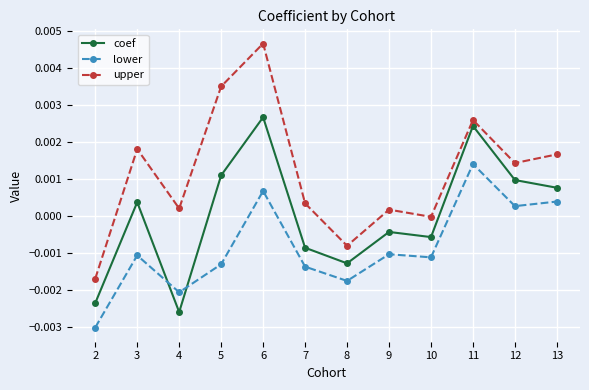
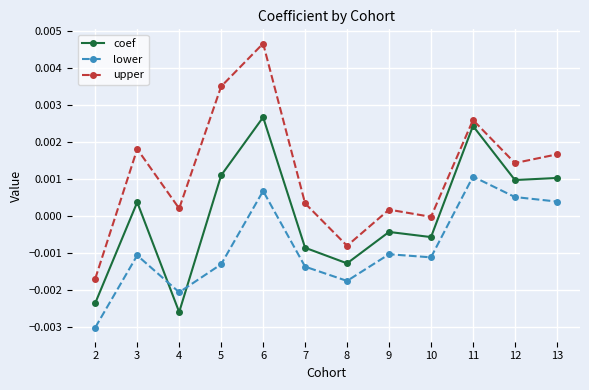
  {
    "coef": {
      "2": -0.0023,
      "3": 0.0004,
      "4": -0.0026,
      "5": 0.0011,
      "6": 0.0027,
      "7": -0.0009,
      "8": -0.0013,
      "9": -0.0004,
      "10": -0.0006,
      "11": 0.0024,
      "12": 0.0010,
-     "13": 0.0008
+     "13": 0.0010
    },
    "lower": {
      "2": -0.0030,
      "3": -0.0011,
      "4": -0.0021,
      "5": -0.0013,
      "6": 0.0007,
      "7": -0.0014,
      "8": -0.0017,
      "9": -0.0010,
      "10": -0.0011,
-     "11": 0.0014,
-     "12": 0.0003,
+     "11": 0.0011,
+     "12": 0.0005,
      "13": 0.0004
    },
    "upper": {
      "2": -0.0017,
      "3": 0.0018,
      "4": 0.0002,
      "5": 0.0035,
      "6": 0.0047,
      "7": 0.0003,
      "8": -0.0008,
      "9": 0.0002,
      "10": 0.0000,
      "11": 0.0026,
      "12": 0.0014,
      "13": 0.0017
    }
  }
